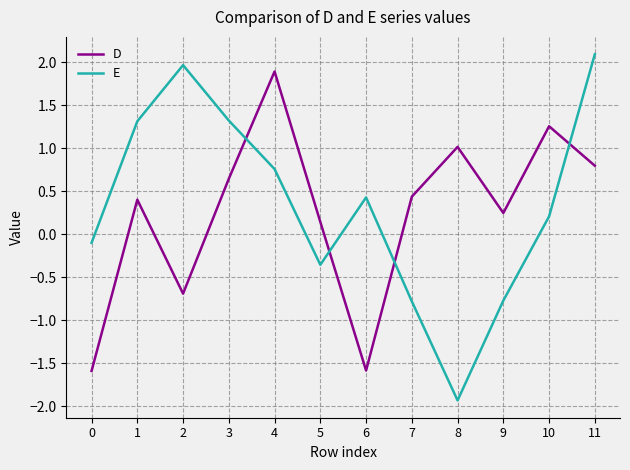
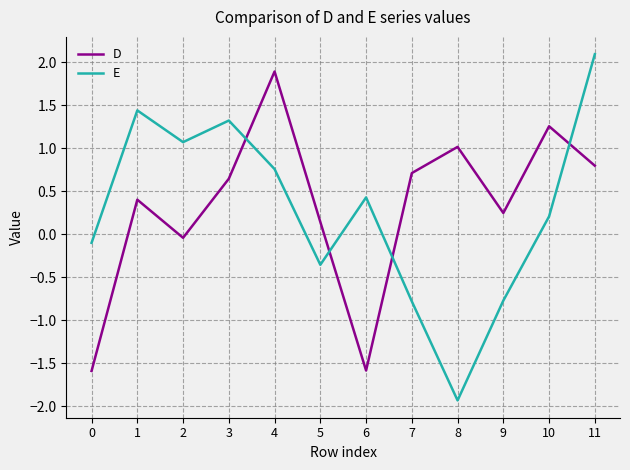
  {
    "D": {
      "0": -1.6,
      "1": 0.4,
-     "2": -0.7,
+     "2": 0.0,
      "3": 0.6,
      "4": 1.9,
      "5": 0.1,
      "6": -1.6,
-     "7": 0.4,
+     "7": 0.7,
      "8": 1.0,
      "9": 0.2,
      "10": 1.3,
      "11": 0.8
    },
    "E": {
      "0": -0.1,
-     "1": 1.3,
-     "2": 2.0,
+     "1": 1.4,
+     "2": 1.1,
      "3": 1.3,
      "4": 0.8,
      "5": -0.4,
      "6": 0.4,
      "7": -0.8,
      "8": -1.9,
      "9": -0.8,
      "10": 0.2,
      "11": 2.1
    }
  }
